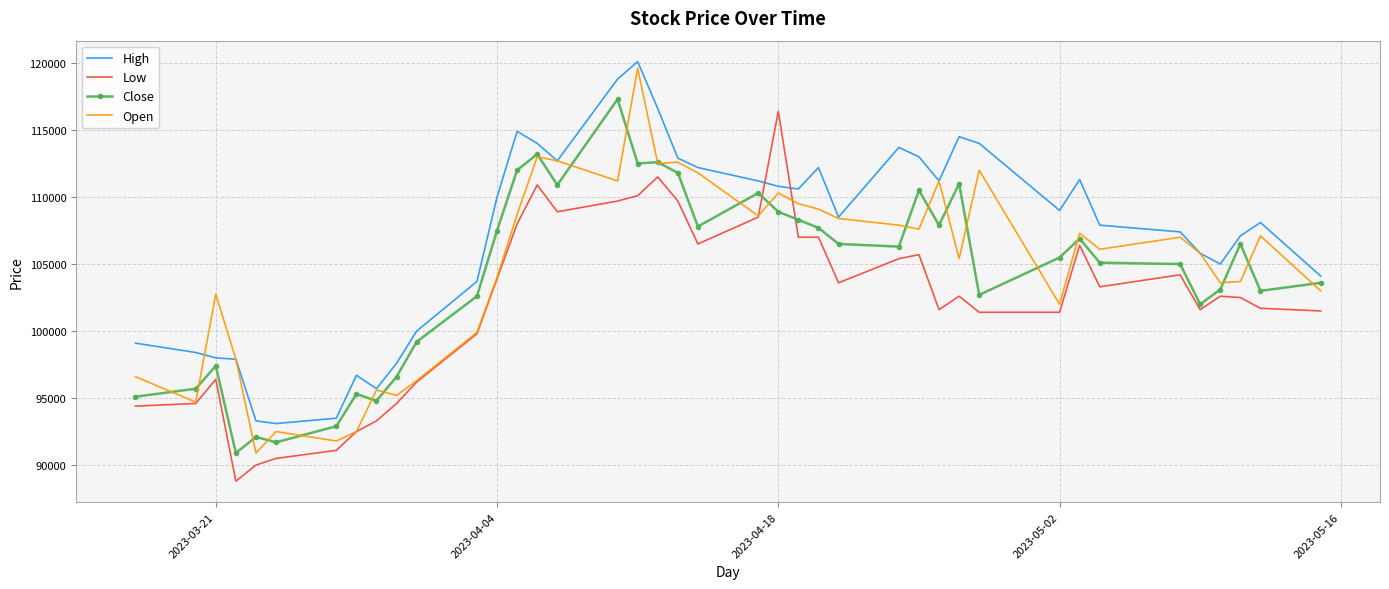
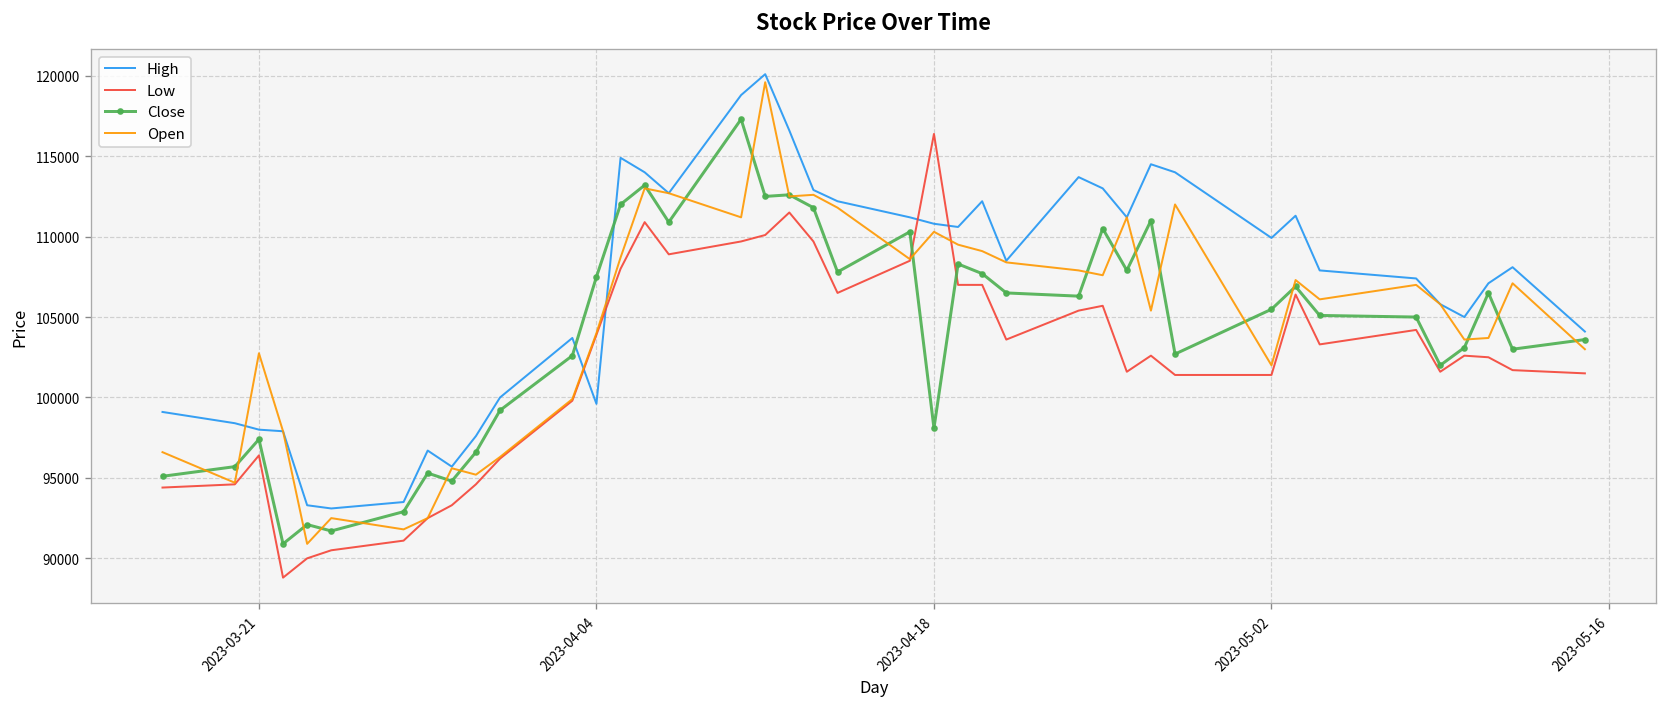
  {
    "High": {
      "2023-03-21": 98000,
-     "2023-04-04": 110000,
+     "2023-04-04": 99600,
      "2023-04-18": 110800,
-     "2023-05-02": 109000
+     "2023-05-02": 109900
    },
    "Low": {
      "2023-03-21": 96400,
      "2023-04-18": 116400,
      "2023-05-02": 101400
    },
    "Close": {
      "2023-03-21": 97400,
      "2023-04-04": 107500,
-     "2023-04-18": 108900,
+     "2023-04-18": 98100,
      "2023-05-02": 105500
    },
    "Open": {
      "2023-03-21": 102700,
      "2023-04-18": 110300,
      "2023-05-02": 102000
    }
  }
